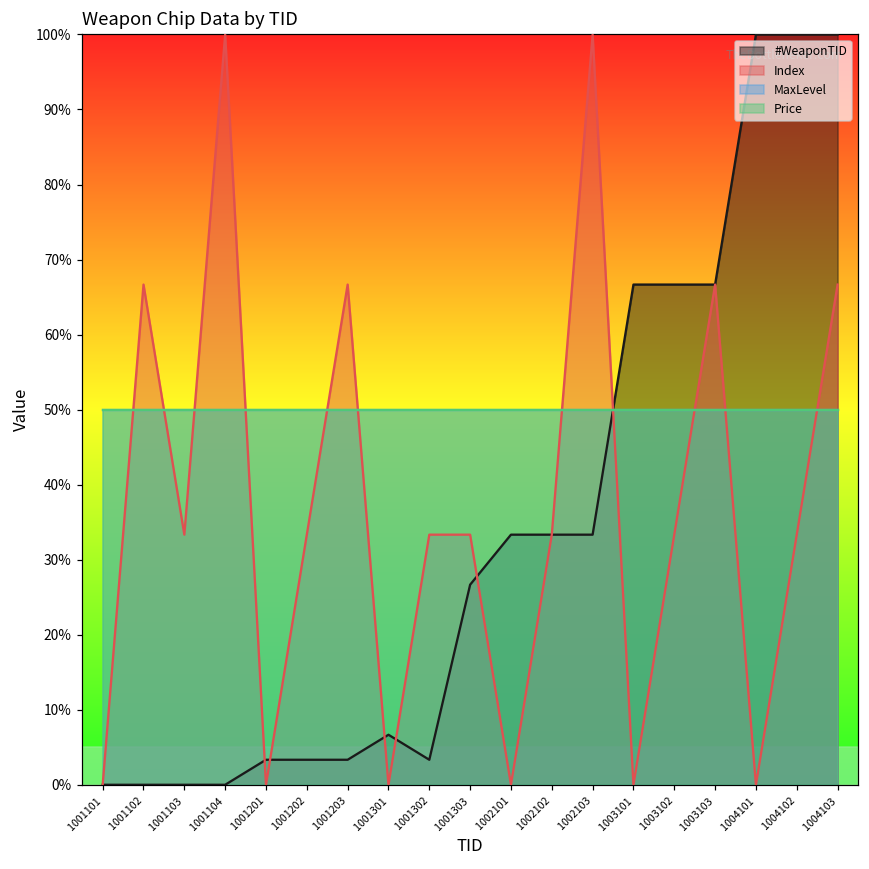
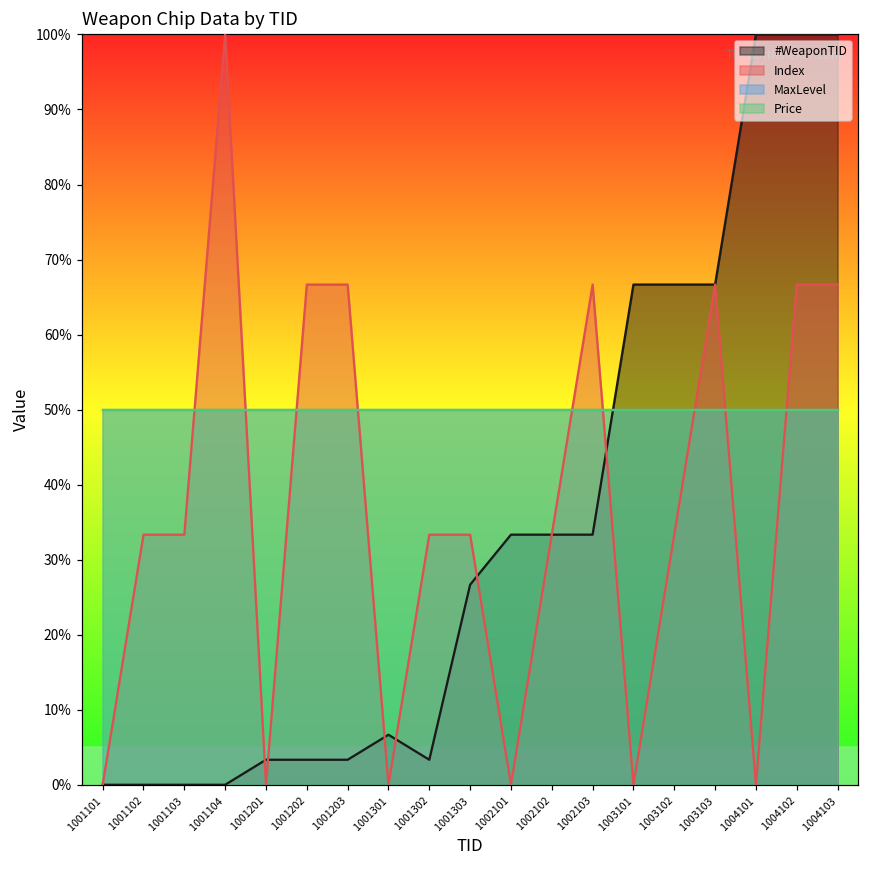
  {
    "#WeaponTID": {
      "1001301": "7%",
      "1001303": "27%",
      "1002101": "33%",
      "1002103": "33%",
      "1003101": "67%",
      "1003102": "67%",
      "1004101": "100%",
      "1004102": "100%",
      "1004103": "100%"
    },
    "Index": {
-     "1001102": "67%",
+     "1001102": "33%",
      "1001103": "33%",
      "1001104": "100%",
-     "1001202": "33%",
+     "1001202": "67%",
      "1001203": "67%",
      "1001302": "33%",
      "1001303": "33%",
-     "1002103": "100%",
+     "1002103": "67%",
      "1003102": "33%",
-     "1004102": "33%",
+     "1004102": "67%",
      "1004103": "67%"
    },
    "Price": {
      "1001101": "50%",
      "1001102": "50%",
      "1001103": "50%",
      "1001104": "50%",
      "1001201": "50%",
      "1001202": "50%",
      "1001203": "50%",
      "1001301": "50%",
      "1001302": "50%",
      "1001303": "50%",
      "1002101": "50%",
      "1002102": "50%",
      "1002103": "50%",
      "1003101": "50%",
      "1003102": "50%",
      "1003103": "50%",
      "1004101": "50%",
      "1004102": "50%",
      "1004103": "50%"
    }
  }
